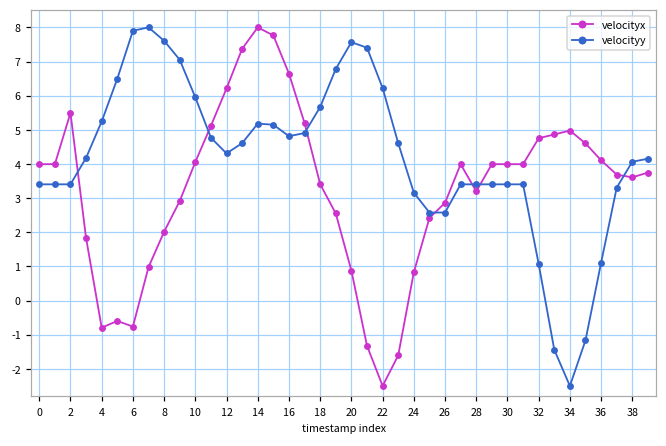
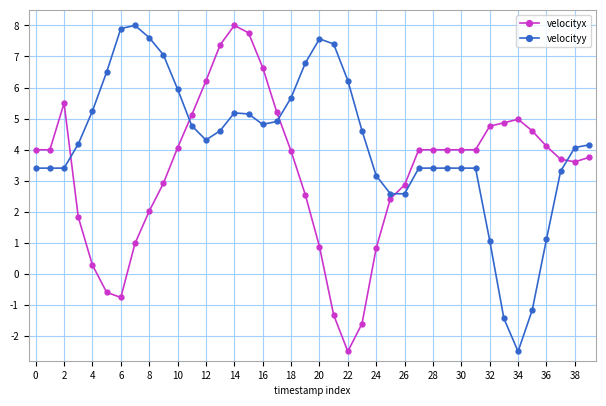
  {
    "velocityx": {
      "0": 4.0,
      "2": 5.5,
-     "4": -0.8,
+     "4": 0.3,
      "6": -0.8,
      "8": 2.0,
      "10": 4.1,
      "12": 6.2,
      "14": 8.0,
      "16": 6.6,
-     "18": 3.4,
+     "18": 4.0,
      "20": 0.9,
      "22": -2.5,
      "24": 0.8,
      "26": 2.9,
-     "28": 3.2,
+     "28": 4.0,
      "30": 4.0,
      "32": 4.8,
      "34": 5.0,
      "36": 4.1,
      "38": 3.6
    },
    "velocityy": {
      "0": 3.4,
      "2": 3.4,
      "4": 5.2,
      "6": 7.9,
      "8": 7.6,
      "10": 5.9,
      "12": 4.3,
      "14": 5.2,
      "16": 4.8,
      "18": 5.7,
      "20": 7.6,
      "22": 6.2,
      "24": 3.2,
      "26": 2.6,
      "28": 3.4,
      "30": 3.4,
      "32": 1.1,
      "34": -2.5,
      "36": 1.1,
      "38": 4.1
    }
  }
